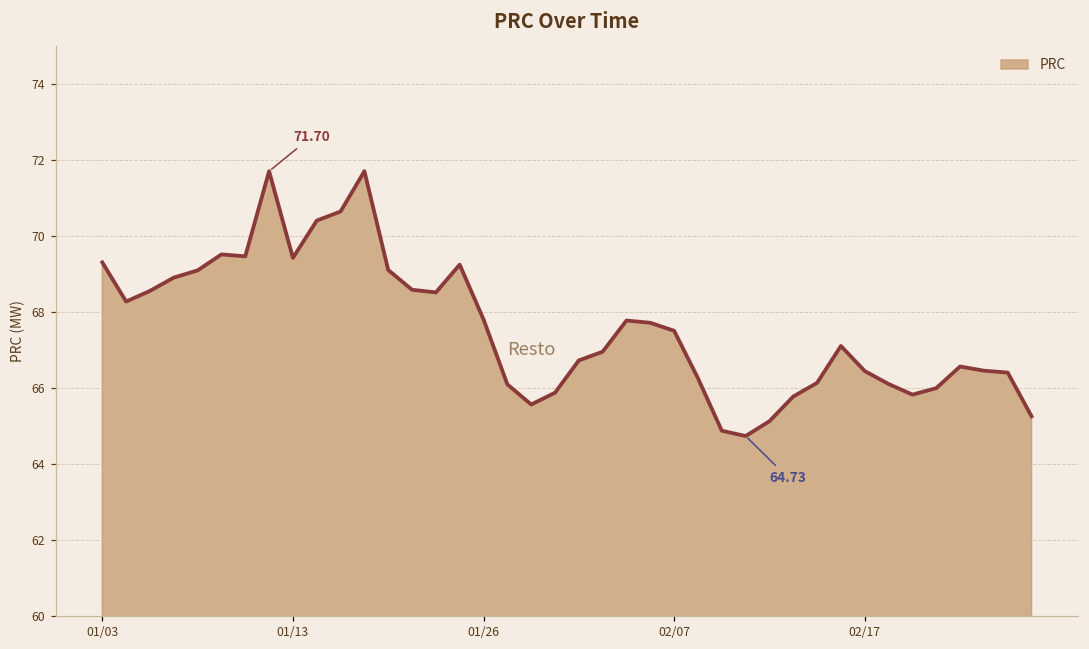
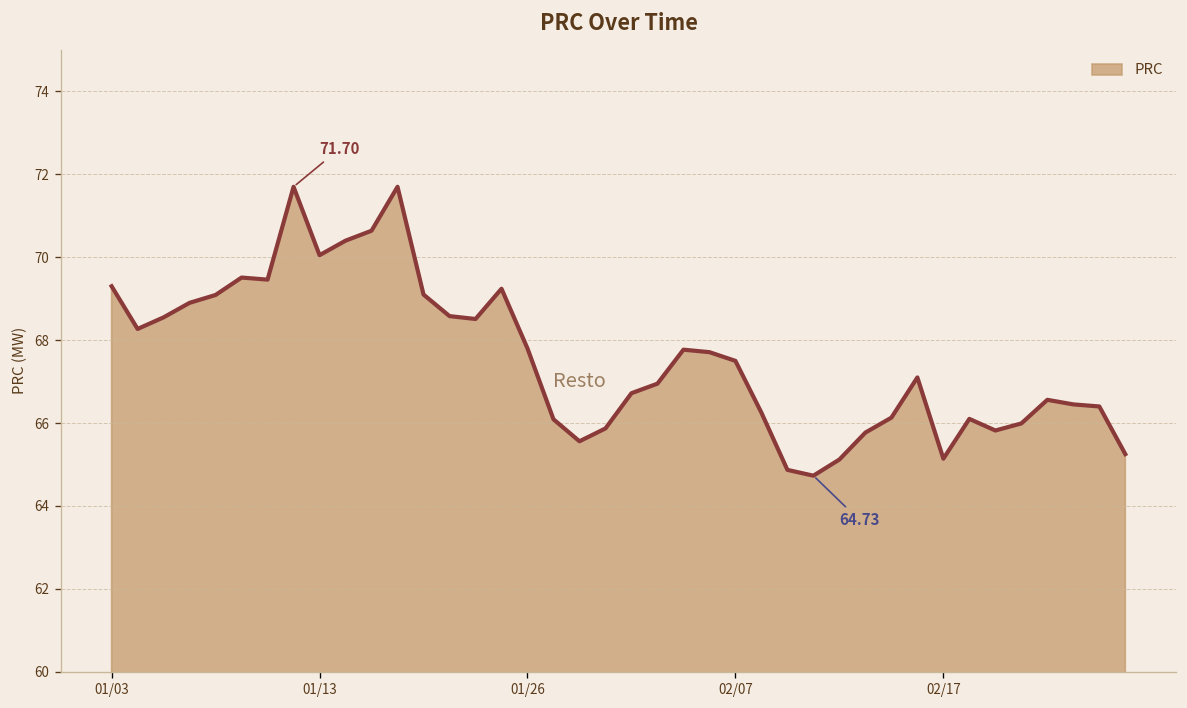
  {
    "01/03": 69.3,
-   "01/13": 69.4,
+   "01/13": 70.1,
    "01/26": 67.8,
    "02/07": 67.5,
-   "02/17": 66.4
+   "02/17": 65.1
  }
